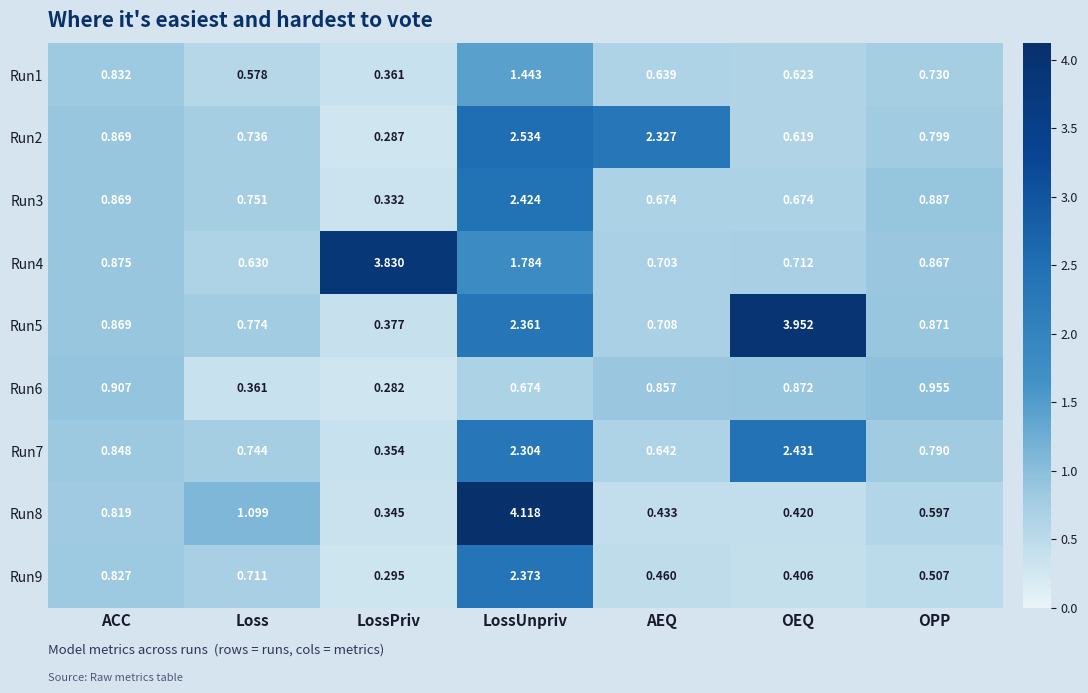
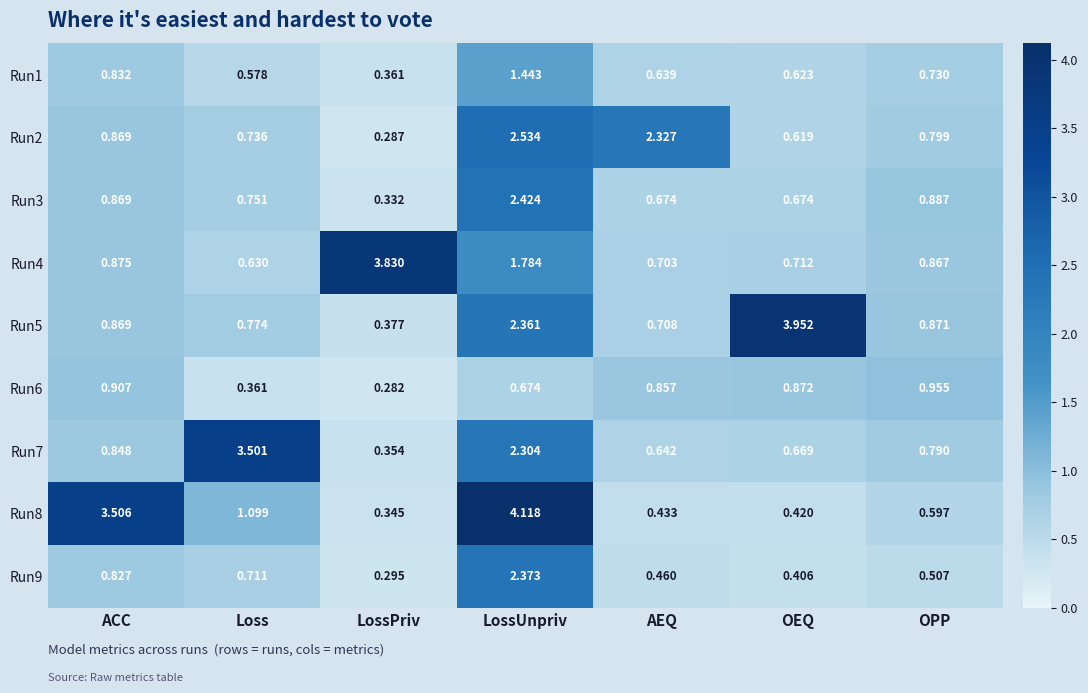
  {
    "Run1": {
      "ACC": 0.832,
      "Loss": 0.578,
      "LossPriv": 0.361,
      "LossUnpriv": 1.443,
      "AEQ": 0.639,
      "OEQ": 0.623,
      "OPP": 0.730
    },
    "Run2": {
      "ACC": 0.869,
      "Loss": 0.736,
      "LossPriv": 0.287,
      "LossUnpriv": 2.534,
      "AEQ": 2.327,
      "OEQ": 0.619,
      "OPP": 0.799
    },
    "Run3": {
      "ACC": 0.869,
      "Loss": 0.751,
      "LossPriv": 0.332,
      "LossUnpriv": 2.424,
      "AEQ": 0.674,
      "OEQ": 0.674,
      "OPP": 0.887
    },
    "Run4": {
      "ACC": 0.875,
      "Loss": 0.630,
      "LossPriv": 3.830,
      "LossUnpriv": 1.784,
      "AEQ": 0.703,
      "OEQ": 0.712,
      "OPP": 0.867
    },
    "Run5": {
      "ACC": 0.869,
      "Loss": 0.774,
      "LossPriv": 0.377,
      "LossUnpriv": 2.361,
      "AEQ": 0.708,
      "OEQ": 3.952,
      "OPP": 0.871
    },
    "Run6": {
      "ACC": 0.907,
      "Loss": 0.361,
      "LossPriv": 0.282,
      "LossUnpriv": 0.674,
      "AEQ": 0.857,
      "OEQ": 0.872,
      "OPP": 0.955
    },
    "Run7": {
      "ACC": 0.848,
-     "Loss": 0.744,
+     "Loss": 3.501,
      "LossPriv": 0.354,
      "LossUnpriv": 2.304,
      "AEQ": 0.642,
-     "OEQ": 2.431,
+     "OEQ": 0.669,
      "OPP": 0.790
    },
    "Run8": {
-     "ACC": 0.819,
+     "ACC": 3.506,
      "Loss": 1.099,
      "LossPriv": 0.345,
      "LossUnpriv": 4.118,
      "AEQ": 0.433,
      "OEQ": 0.420,
      "OPP": 0.597
    },
    "Run9": {
      "ACC": 0.827,
      "Loss": 0.711,
      "LossPriv": 0.295,
      "LossUnpriv": 2.373,
      "AEQ": 0.460,
      "OEQ": 0.406,
      "OPP": 0.507
    }
  }
